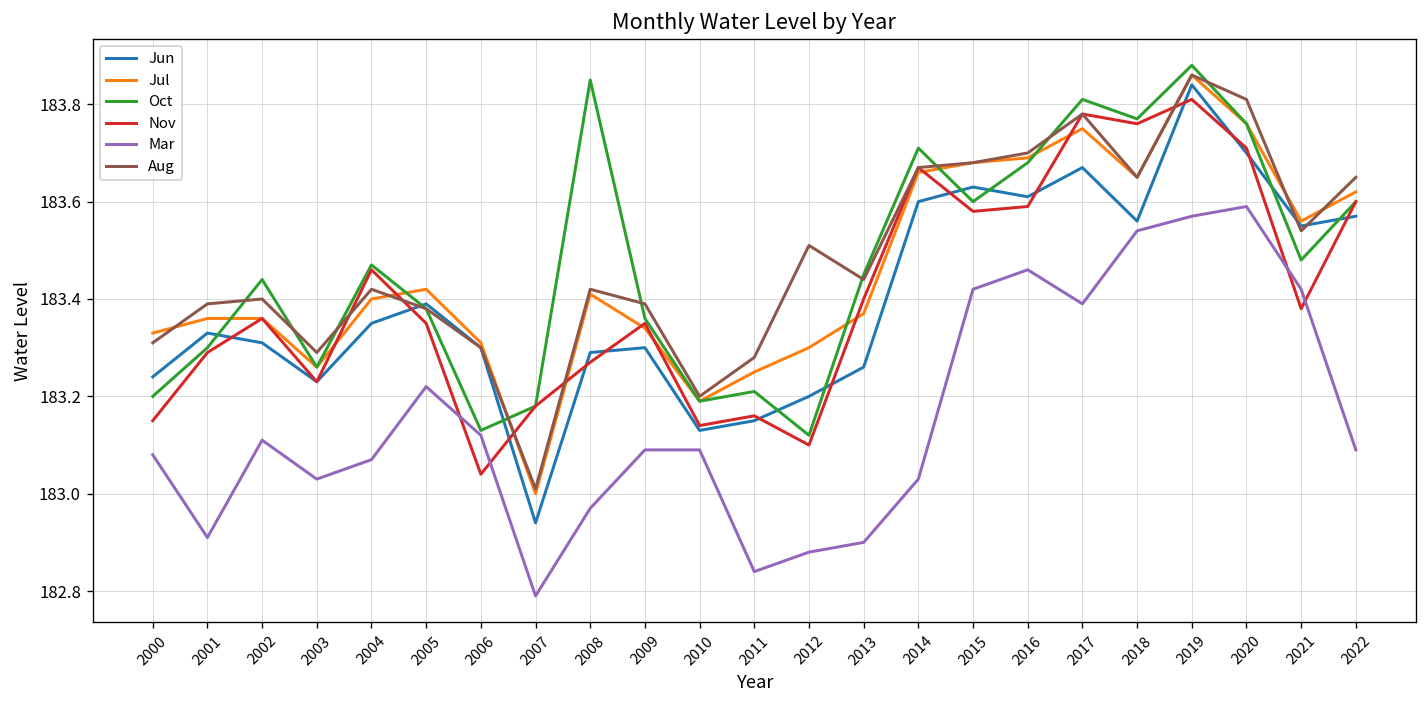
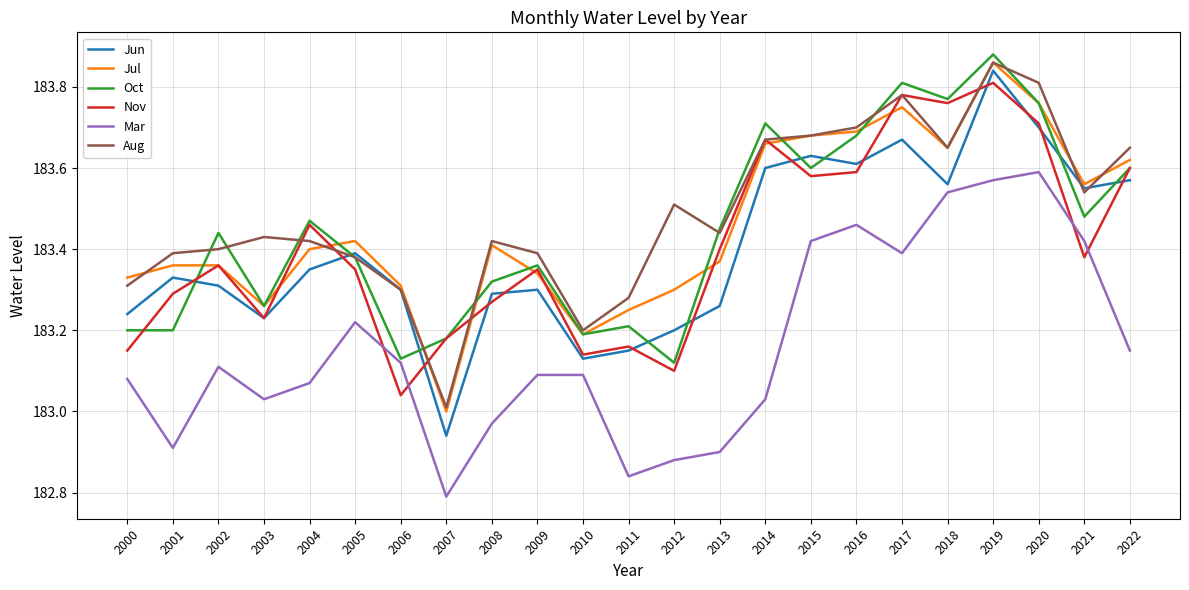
  {
    "Jun": {
      "2000": 183.24,
      "2001": 183.33,
      "2002": 183.31,
      "2004": 183.35,
      "2005": 183.39,
      "2007": 182.94,
      "2008": 183.29,
      "2009": 183.30,
      "2010": 183.13,
      "2011": 183.15,
      "2012": 183.20,
      "2013": 183.26,
      "2014": 183.60,
      "2015": 183.63,
      "2016": 183.61,
      "2017": 183.67,
      "2018": 183.56,
      "2019": 183.84,
      "2020": 183.70,
      "2021": 183.55,
      "2022": 183.57
    },
    "Jul": {
      "2000": 183.33,
      "2001": 183.36,
      "2004": 183.40,
      "2005": 183.42,
      "2006": 183.31,
      "2007": 183.00,
      "2008": 183.41,
      "2009": 183.34,
      "2011": 183.25,
      "2012": 183.30,
      "2013": 183.37,
      "2014": 183.66,
      "2016": 183.69,
      "2017": 183.75,
      "2021": 183.56,
      "2022": 183.62
    },
    "Oct": {
      "2000": 183.20,
-     "2001": 183.3,
+     "2001": 183.2,
      "2002": 183.44,
      "2004": 183.47,
      "2006": 183.13,
-     "2008": 183.85,
+     "2008": 183.32,
      "2009": 183.36,
      "2011": 183.21,
      "2012": 183.12,
      "2013": 183.45,
      "2014": 183.71,
      "2015": 183.60,
      "2016": 183.68,
      "2017": 183.81,
      "2018": 183.77,
      "2019": 183.88,
      "2021": 183.48
    },
    "Nov": {
      "2000": 183.15,
      "2001": 183.29,
      "2004": 183.46,
      "2005": 183.35,
      "2006": 183.04,
      "2008": 183.27,
      "2009": 183.35,
      "2010": 183.14,
      "2011": 183.16,
      "2012": 183.10,
      "2013": 183.40,
      "2015": 183.58,
      "2016": 183.59,
      "2018": 183.76,
      "2019": 183.81,
      "2020": 183.71,
      "2021": 183.38
    },
    "Mar": {
      "2000": 183.08,
      "2001": 182.91,
      "2002": 183.11,
      "2003": 183.03,
      "2004": 183.07,
      "2005": 183.22,
      "2006": 183.12,
      "2007": 182.79,
      "2008": 182.97,
      "2009": 183.09,
      "2010": 183.09,
      "2011": 182.84,
      "2012": 182.88,
      "2013": 182.90,
      "2014": 183.03,
      "2015": 183.42,
      "2016": 183.46,
      "2017": 183.39,
      "2018": 183.54,
      "2019": 183.57,
      "2020": 183.59,
      "2021": 183.42,
-     "2022": 183.09
+     "2022": 183.15
    },
    "Aug": {
      "2000": 183.31,
      "2001": 183.39,
      "2002": 183.40,
-     "2003": 183.29,
+     "2003": 183.43,
      "2004": 183.42,
      "2007": 183.01,
      "2008": 183.42,
      "2009": 183.39,
      "2010": 183.20,
      "2011": 183.28,
      "2012": 183.51,
      "2013": 183.44,
      "2016": 183.70,
      "2020": 183.81,
      "2021": 183.54,
      "2022": 183.65
    }
  }
